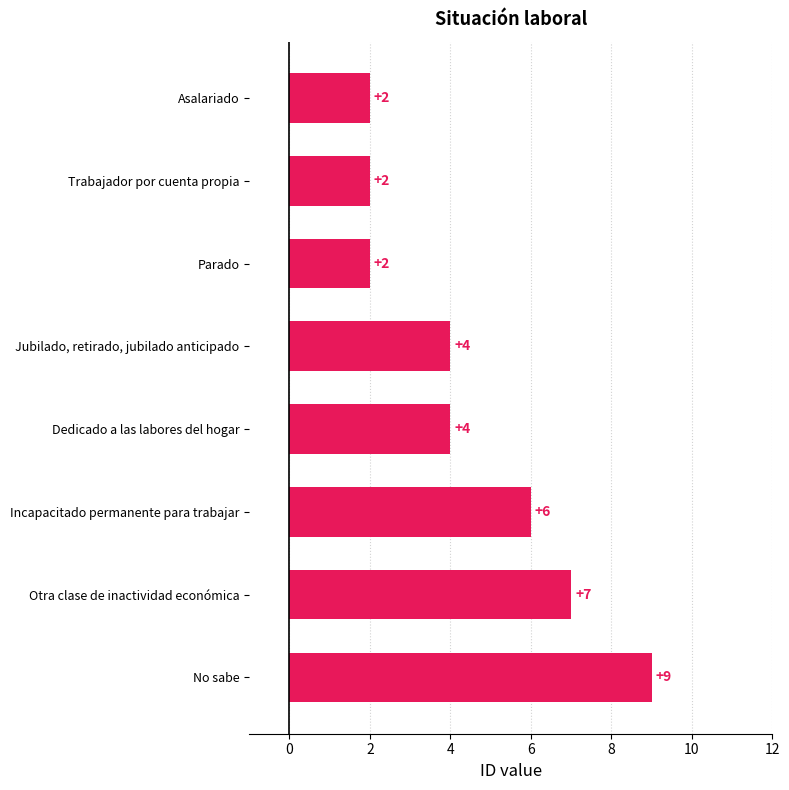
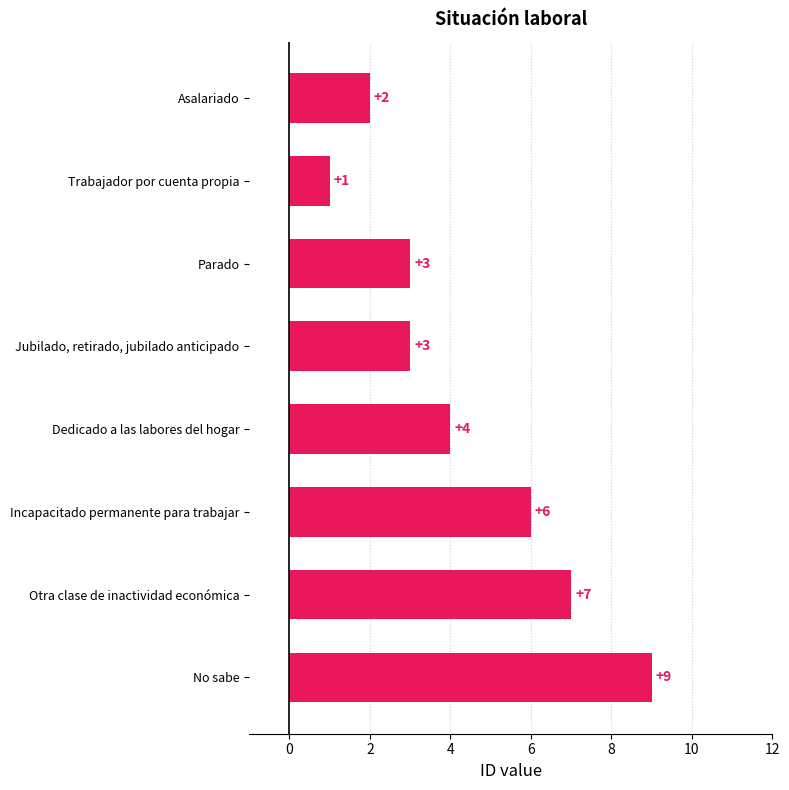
  {
    "Asalariado": "+2",
-   "Trabajador por cuenta propia": "+2",
-   "Parado": "+2",
-   "Jubilado, retirado, jubilado anticipado": "+4",
+   "Trabajador por cuenta propia": "+1",
+   "Parado": "+3",
+   "Jubilado, retirado, jubilado anticipado": "+3",
    "Dedicado a las labores del hogar": "+4",
    "Incapacitado permanente para trabajar": "+6",
    "Otra clase de inactividad económica": "+7",
    "No sabe": "+9"
  }
